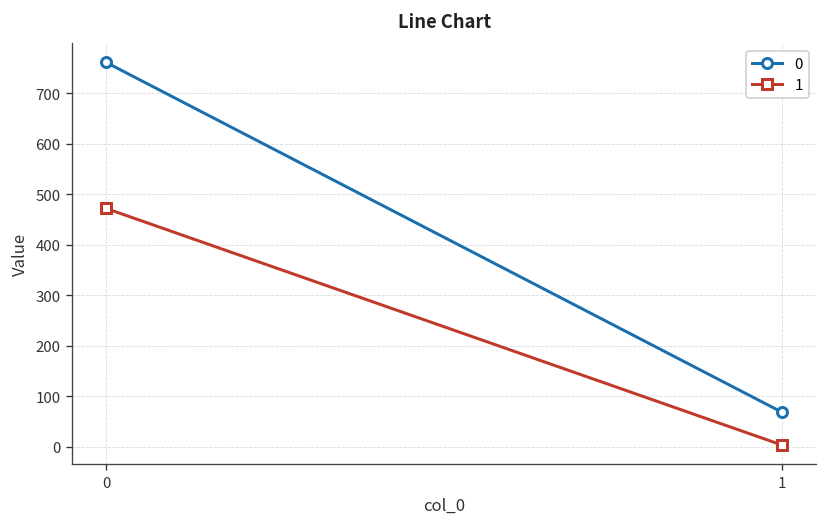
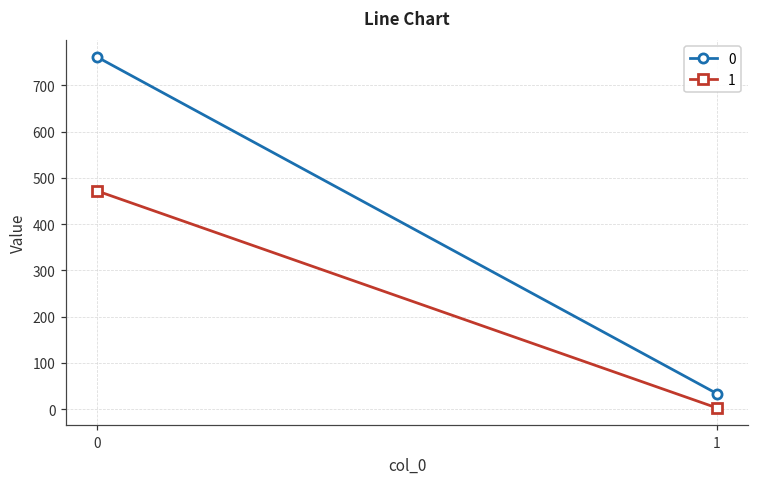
  {
    "0": {
      "0": 760,
-     "1": 70
+     "1": 30
    },
    "1": {
      "0": 470,
      "1": 0
    }
  }
